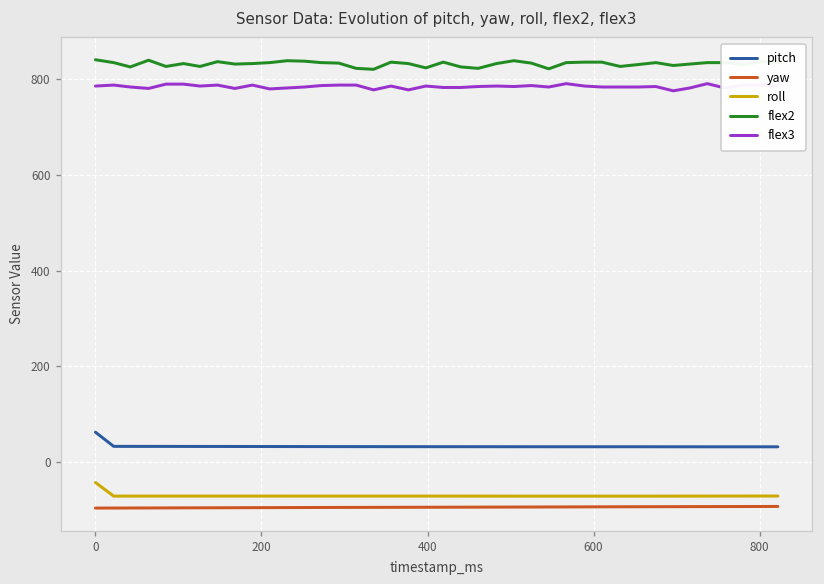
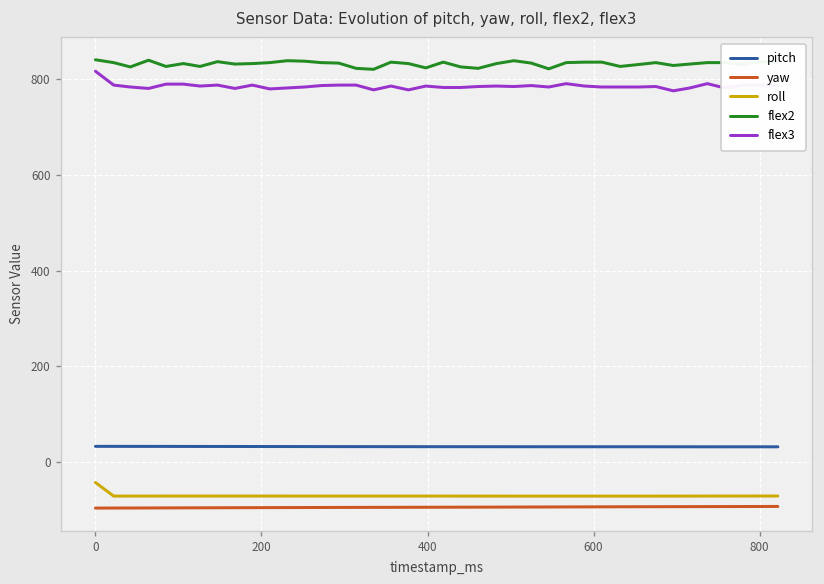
  {
    "pitch": {
-     "0": 60
+     "0": 30
    },
    "yaw": {
      "0": -100
    },
    "roll": {
      "0": -40
    },
    "flex2": {
      "0": 840
    },
    "flex3": {
-     "0": 790
+     "0": 820
    }
  }
